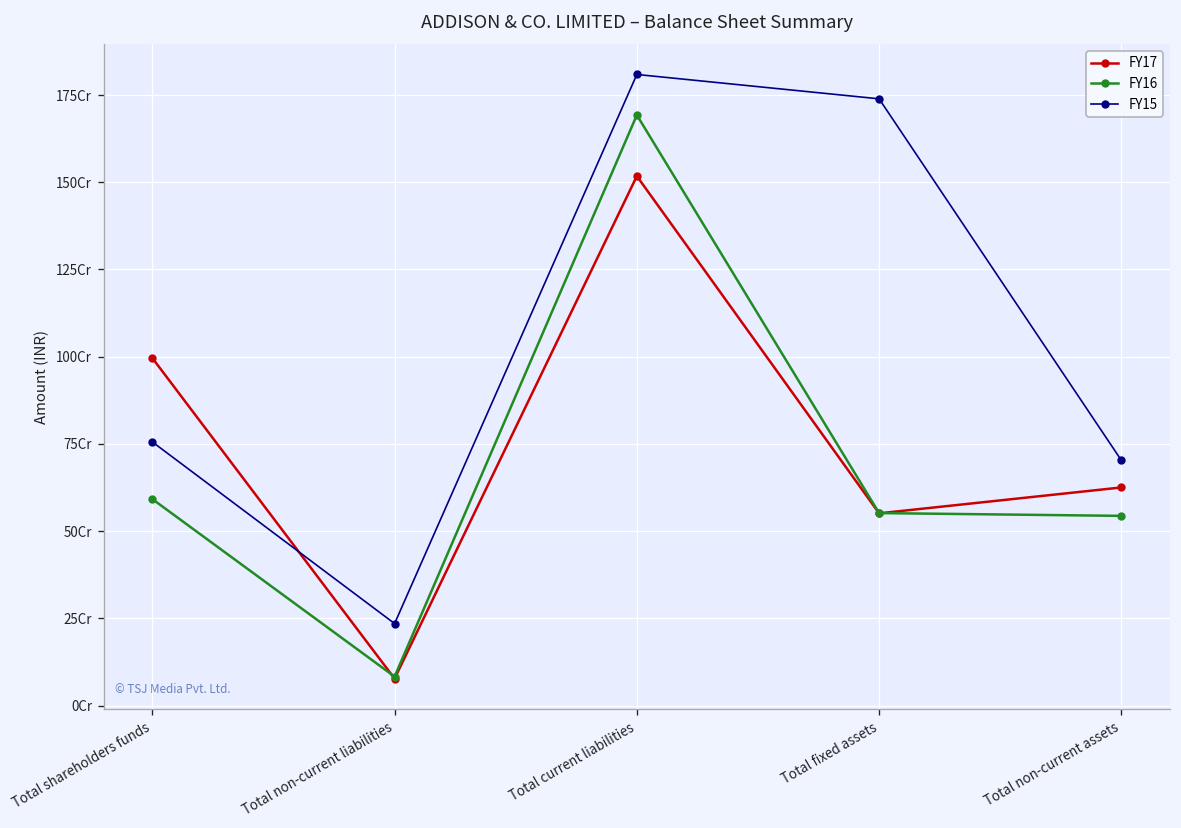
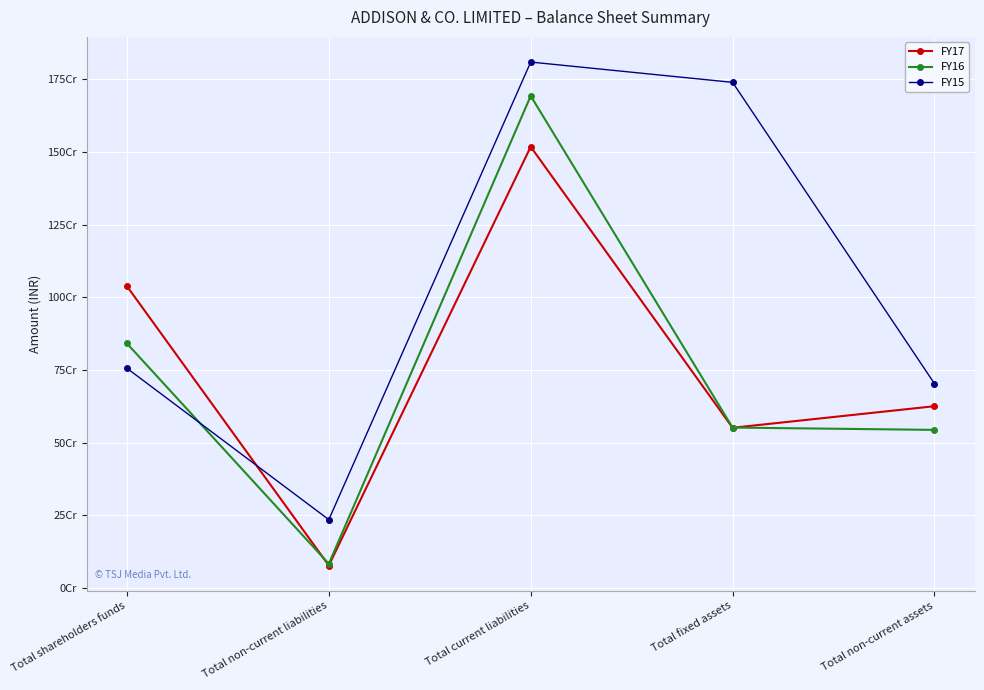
  {
    "FY17": {
-     "Total shareholders funds": "100Cr",
+     "Total shareholders funds": "104Cr",
      "Total current liabilities": "152Cr",
      "Total non-current assets": "63Cr"
    },
    "FY16": {
-     "Total shareholders funds": "59Cr",
+     "Total shareholders funds": "84Cr",
      "Total current liabilities": "169Cr",
      "Total non-current assets": "54Cr"
    },
    "FY15": {
      "Total shareholders funds": "76Cr",
      "Total non-current liabilities": "23Cr",
      "Total current liabilities": "181Cr",
      "Total fixed assets": "174Cr",
      "Total non-current assets": "70Cr"
    }
  }
